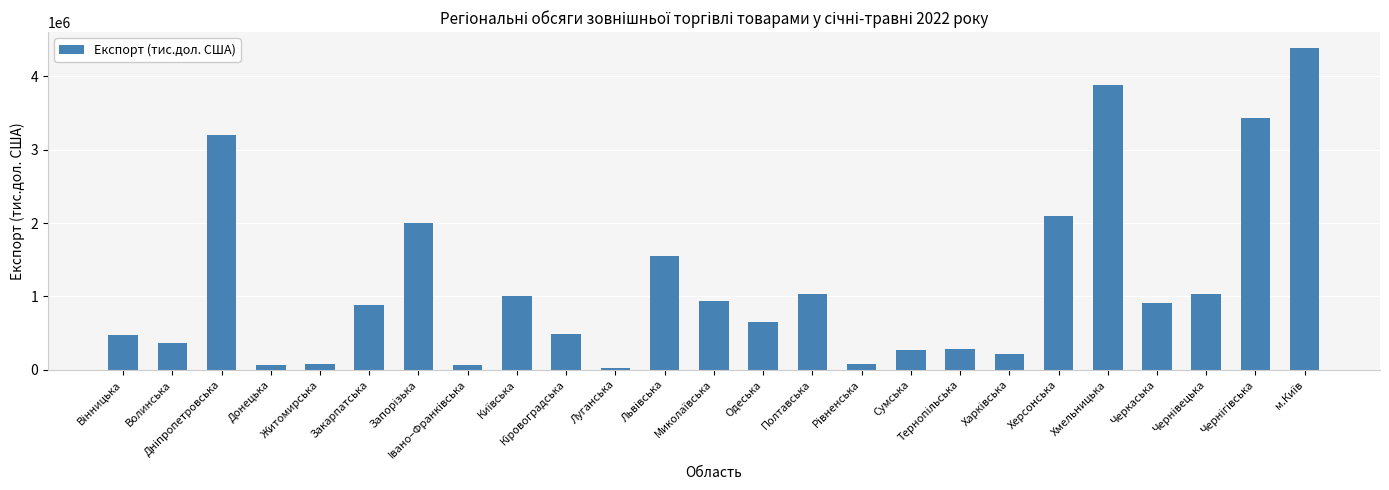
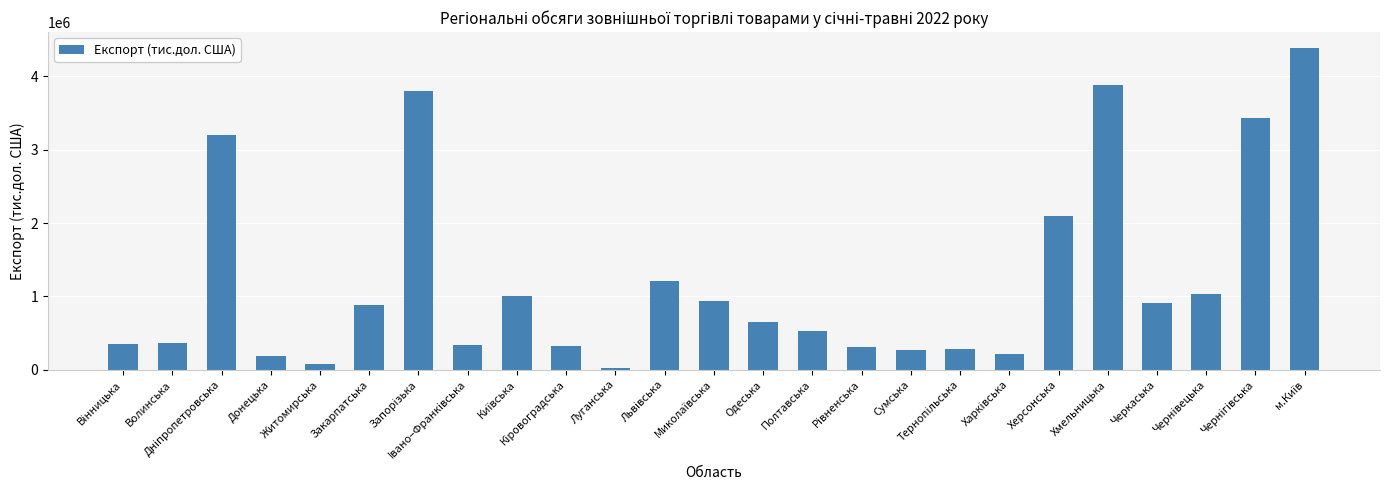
  {
-   "Вiнницька": 500000,
+   "Вiнницька": 400000,
    "Волинська": 400000,
    "Днiпропетровська": 3200000,
-   "Донецька": 100000,
+   "Донецька": 200000,
    "Житомирська": 100000,
    "Закарпатська": 900000,
-   "Запорiзька": 2000000,
-   "Івано–Франківська": 100000,
+   "Запорiзька": 3800000,
+   "Івано–Франківська": 300000,
    "Київська": 1000000,
-   "Кiровоградська": 500000,
-   "Львiвська": 1500000,
+   "Кiровоградська": 300000,
+   "Львiвська": 1200000,
    "Миколаївська": 900000,
    "Одеська": 700000,
-   "Полтавська": 1000000,
-   "Рiвненська": 100000,
+   "Полтавська": 500000,
+   "Рiвненська": 300000,
    "Сумська": 300000,
    "Тернопiльська": 300000,
    "Харкiвська": 200000,
    "Херсонська": 2100000,
    "Хмельницька": 3900000,
    "Черкаська": 900000,
    "Чернiвецька": 1000000,
    "Чернігівська": 3400000,
    "м.Київ": 4400000
  }
